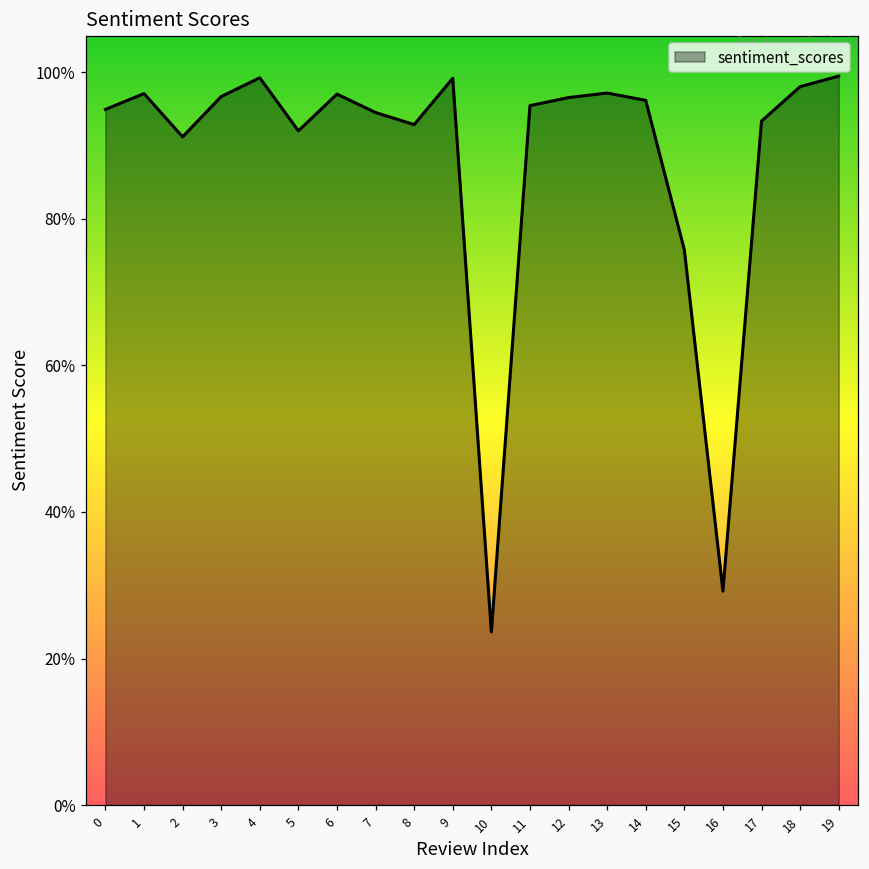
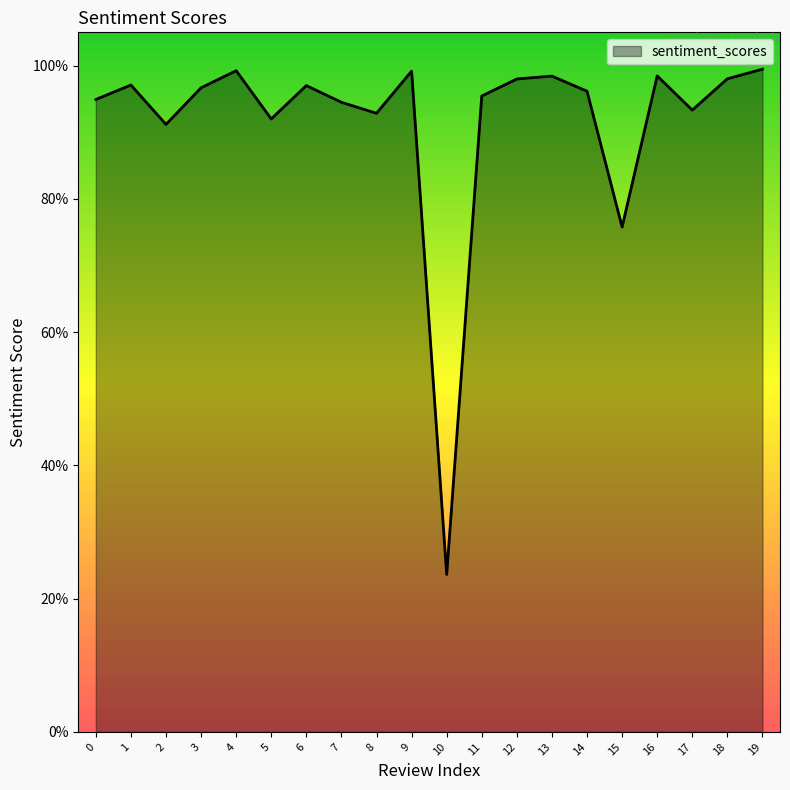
  {
    "0": "95%",
    "1": "97%",
    "2": "91%",
    "3": "97%",
    "4": "99%",
    "5": "92%",
    "6": "97%",
    "7": "95%",
    "8": "93%",
    "9": "99%",
    "10": "24%",
    "11": "95%",
-   "12": "97%",
-   "13": "97%",
+   "12": "98%",
+   "13": "98%",
    "14": "96%",
    "15": "76%",
-   "16": "29%",
+   "16": "98%",
    "17": "93%",
    "18": "98%",
    "19": "99%"
  }
